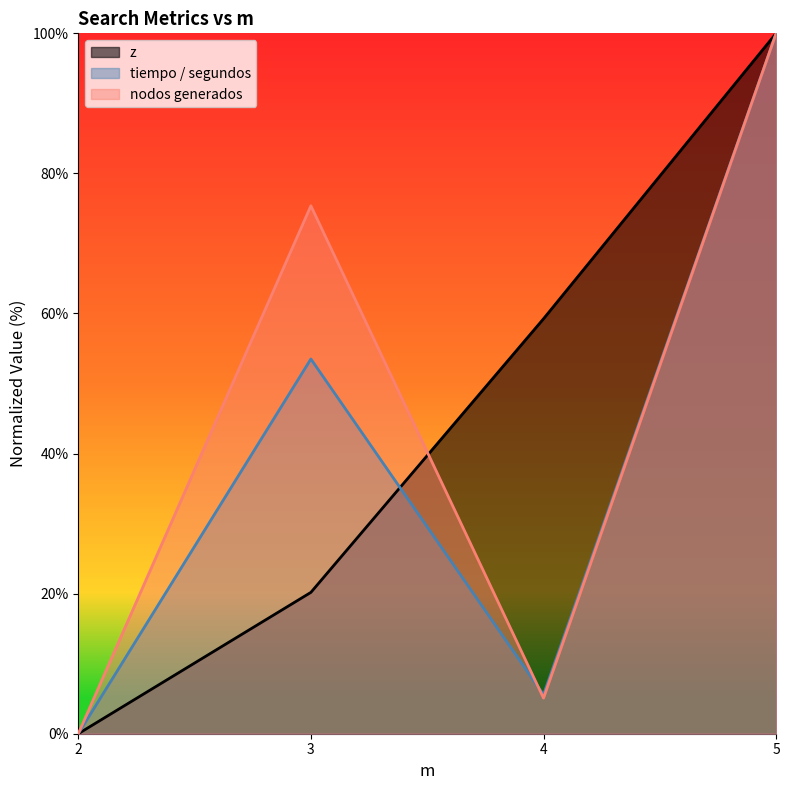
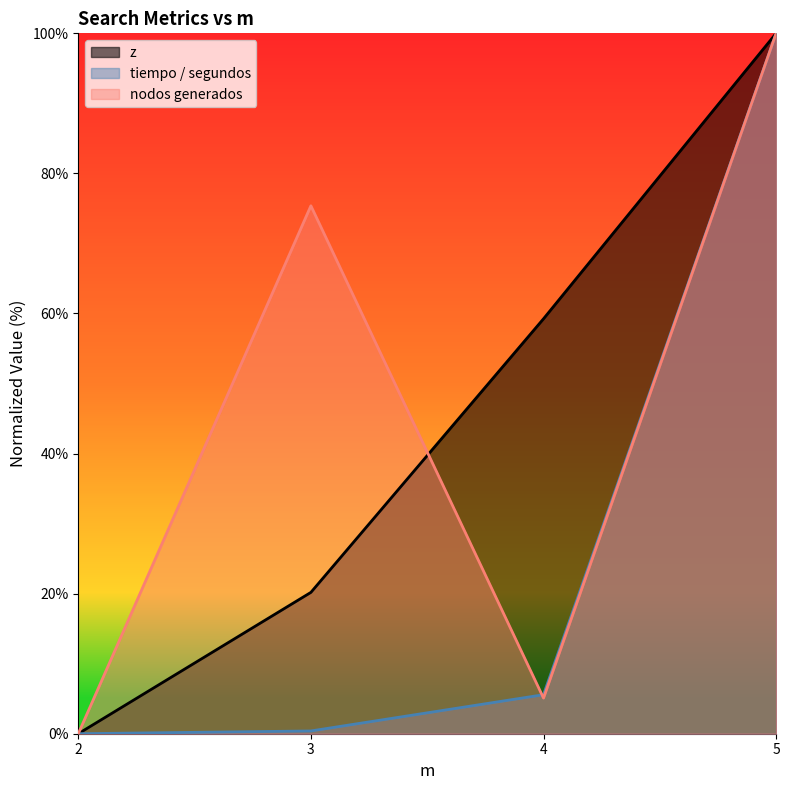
  {
    "z": {
      "3": "20%",
      "4": "59%"
    },
    "tiempo / segundos": {
-     "3": "54%",
+     "3": "0%",
      "4": "6%"
    },
    "nodos generados": {
      "3": "75%",
      "4": "5%"
    }
  }
